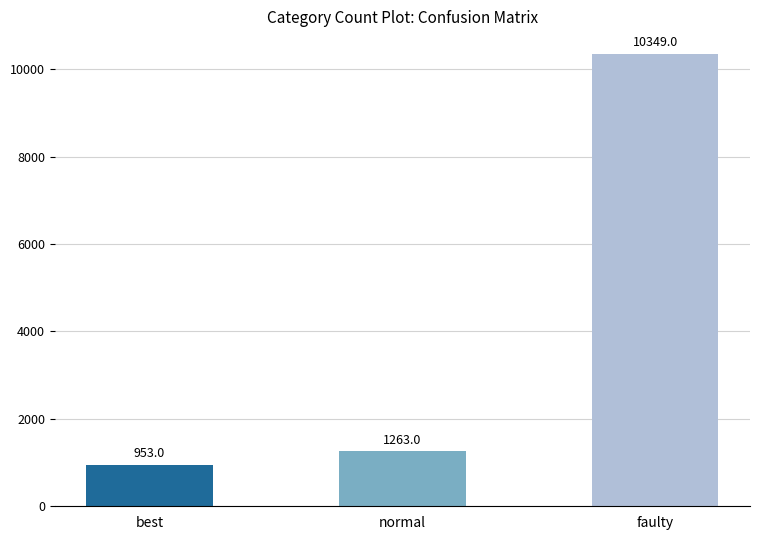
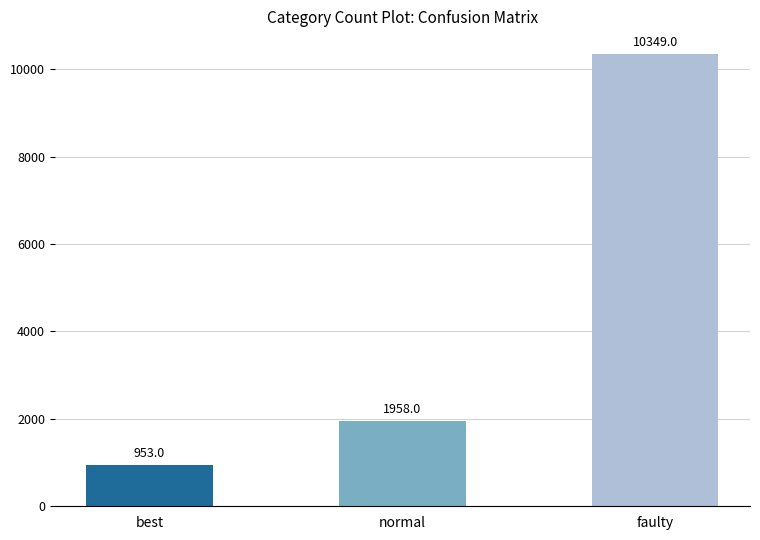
  {
    "best": 953.0,
-   "normal": 1263.0,
+   "normal": 1958.0,
    "faulty": 10349.0
  }
